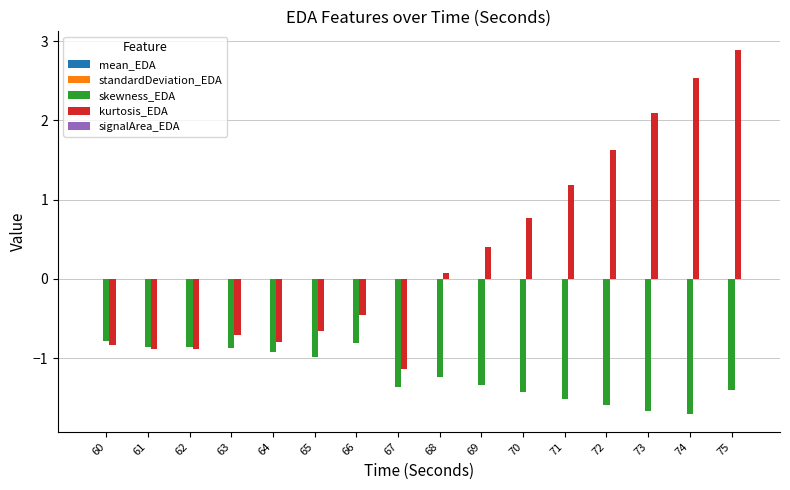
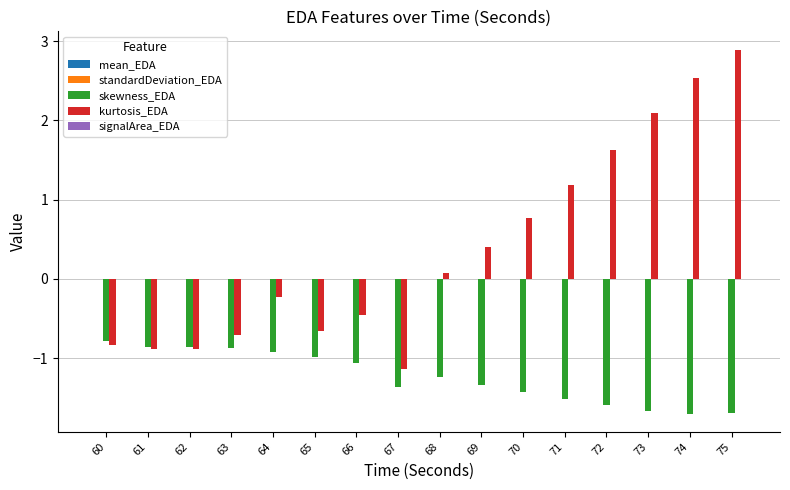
  {
    "skewness_EDA": {
      "60": -0.8,
      "61": -0.9,
      "62": -0.9,
      "63": -0.9,
      "64": -0.9,
      "65": -1.0,
-     "66": -0.8,
+     "66": -1.1,
      "67": -1.4,
      "68": -1.2,
      "69": -1.3,
      "70": -1.4,
      "71": -1.5,
      "72": -1.6,
      "73": -1.7,
      "74": -1.7,
-     "75": -1.4
+     "75": -1.7
    },
    "kurtosis_EDA": {
      "60": -0.8,
      "61": -0.9,
      "62": -0.9,
      "63": -0.7,
-     "64": -0.8,
+     "64": -0.2,
      "65": -0.7,
      "66": -0.5,
      "67": -1.1,
      "68": 0.1,
      "69": 0.4,
      "70": 0.8,
      "71": 1.2,
      "72": 1.6,
      "73": 2.1,
      "74": 2.5,
      "75": 2.9
    }
  }
